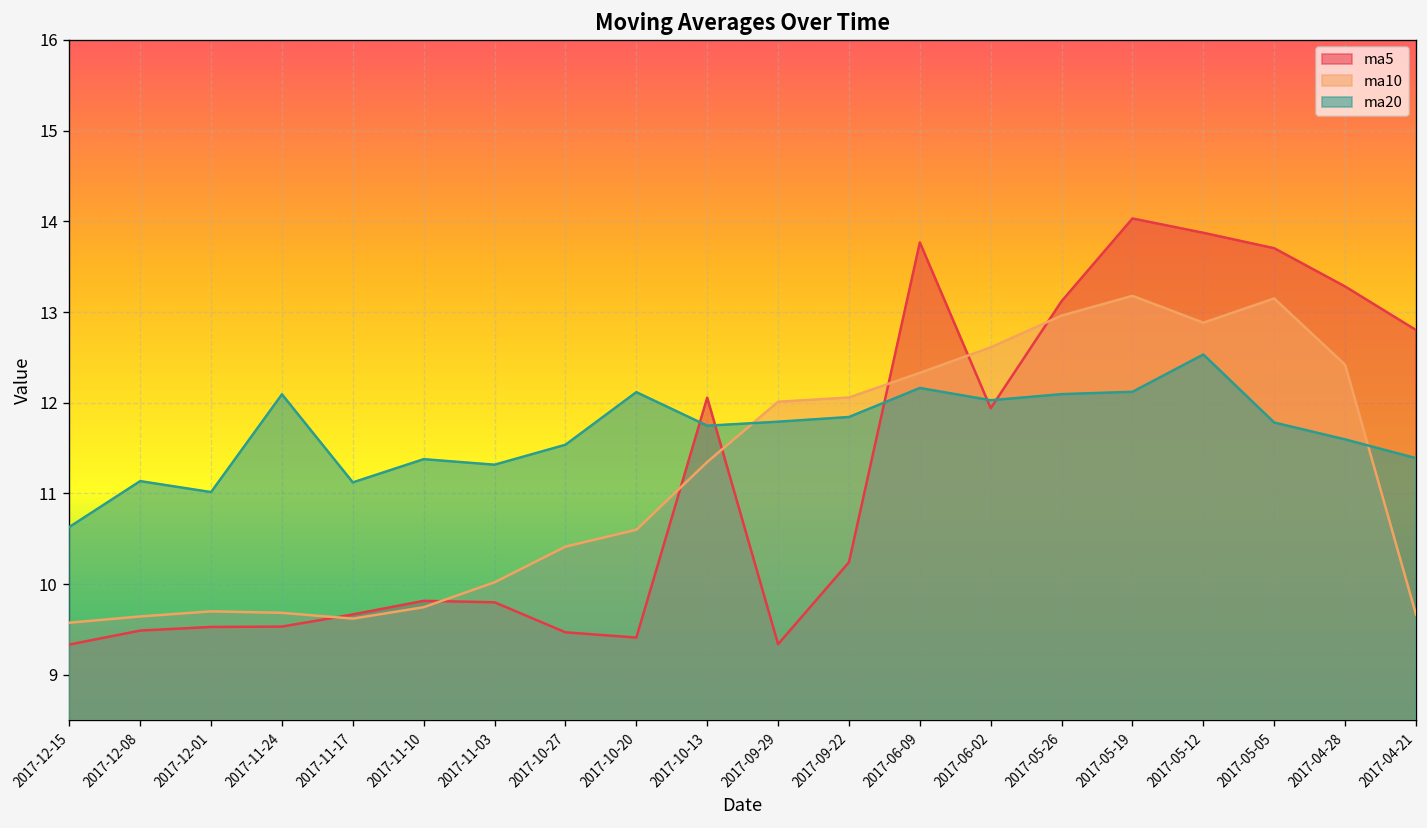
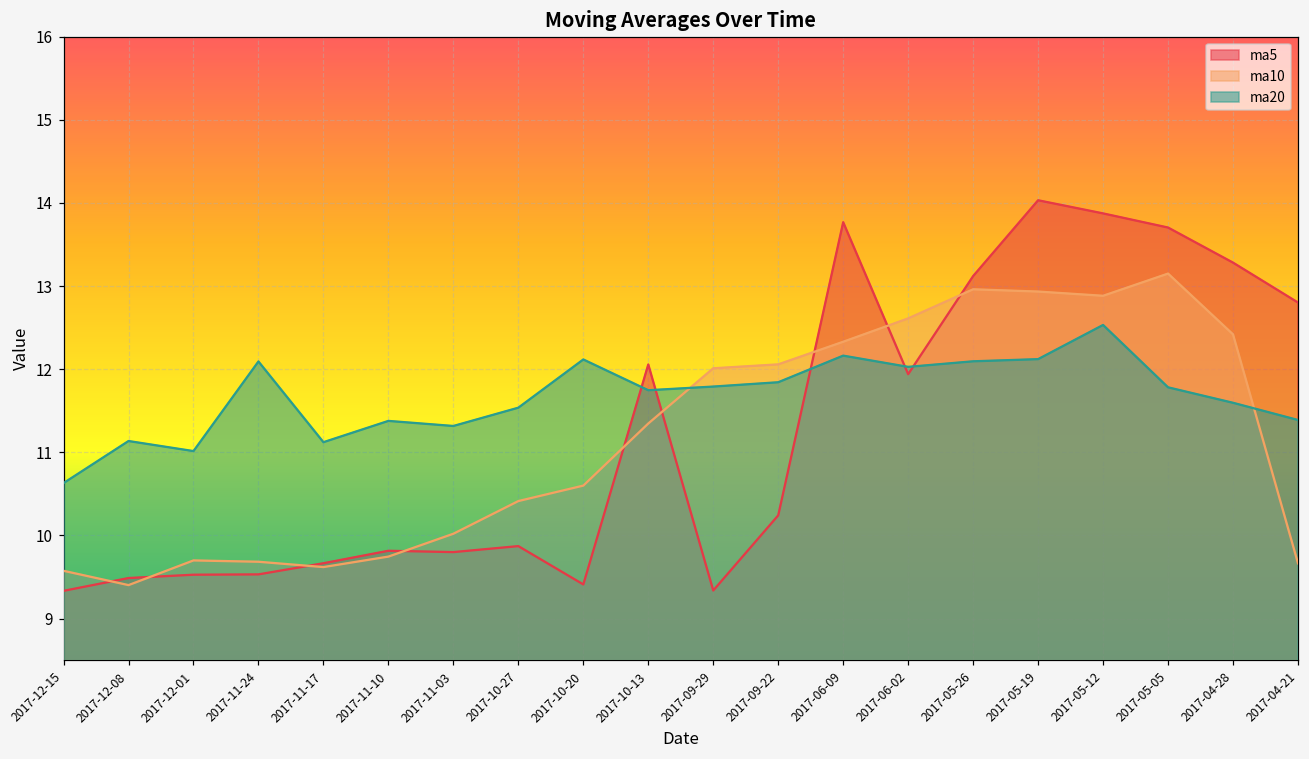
  {
    "ma5": {
      "2017-12-15": 9.3,
      "2017-12-08": 9.5,
      "2017-12-01": 9.5,
      "2017-11-24": 9.5,
      "2017-11-17": 9.7,
      "2017-11-10": 9.8,
      "2017-11-03": 9.8,
-     "2017-10-27": 9.5,
+     "2017-10-27": 9.9,
      "2017-10-20": 9.4,
      "2017-10-13": 12.1,
      "2017-09-29": 9.3,
      "2017-09-22": 10.2,
      "2017-06-09": 13.8,
      "2017-06-02": 11.9,
      "2017-05-26": 13.1,
      "2017-05-19": 14.0,
      "2017-05-12": 13.9,
      "2017-05-05": 13.7,
      "2017-04-28": 13.3,
      "2017-04-21": 12.8
    },
    "ma10": {
      "2017-12-15": 9.6,
-     "2017-12-08": 9.6,
+     "2017-12-08": 9.4,
      "2017-12-01": 9.7,
      "2017-11-24": 9.7,
      "2017-11-17": 9.6,
      "2017-11-10": 9.7,
      "2017-11-03": 10.0,
      "2017-10-27": 10.4,
      "2017-10-20": 10.6,
      "2017-10-13": 11.3,
      "2017-09-29": 12.0,
      "2017-09-22": 12.1,
      "2017-06-09": 12.3,
      "2017-06-02": 12.6,
      "2017-05-26": 13.0,
-     "2017-05-19": 13.2,
+     "2017-05-19": 12.9,
      "2017-05-12": 12.9,
      "2017-05-05": 13.2,
      "2017-04-28": 12.4,
      "2017-04-21": 9.7
    },
    "ma20": {
      "2017-12-15": 10.6,
      "2017-12-08": 11.1,
      "2017-12-01": 11.0,
      "2017-11-24": 12.1,
      "2017-11-17": 11.1,
      "2017-11-10": 11.4,
      "2017-11-03": 11.3,
      "2017-10-27": 11.5,
      "2017-10-20": 12.1,
      "2017-10-13": 11.7,
      "2017-09-29": 11.8,
      "2017-09-22": 11.8,
      "2017-06-09": 12.2,
      "2017-06-02": 12.0,
      "2017-05-26": 12.1,
      "2017-05-19": 12.1,
      "2017-05-12": 12.5,
      "2017-05-05": 11.8,
      "2017-04-28": 11.6,
      "2017-04-21": 11.4
    }
  }
